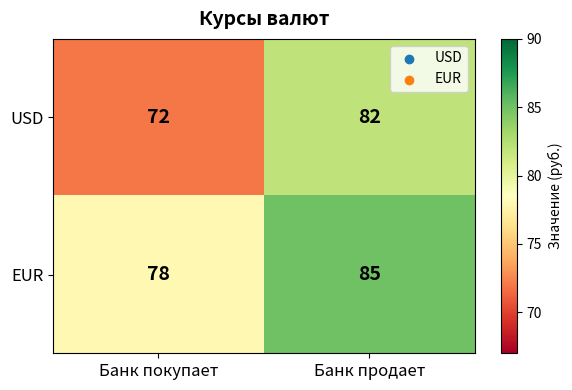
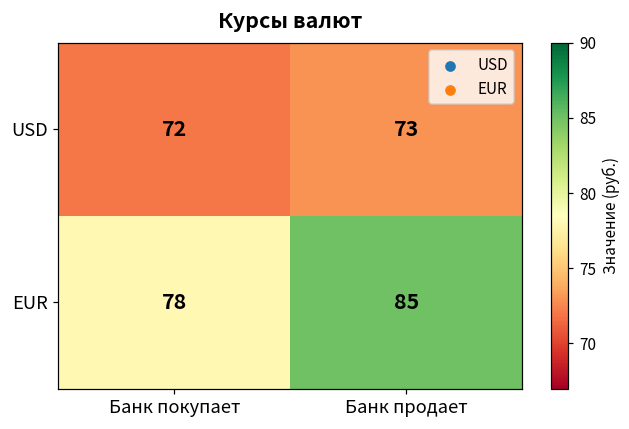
  {
    "USD": {
      "Банк покупает": 72,
-     "Банк продает": 82
+     "Банк продает": 73
    },
    "EUR": {
      "Банк покупает": 78,
      "Банк продает": 85
    }
  }
